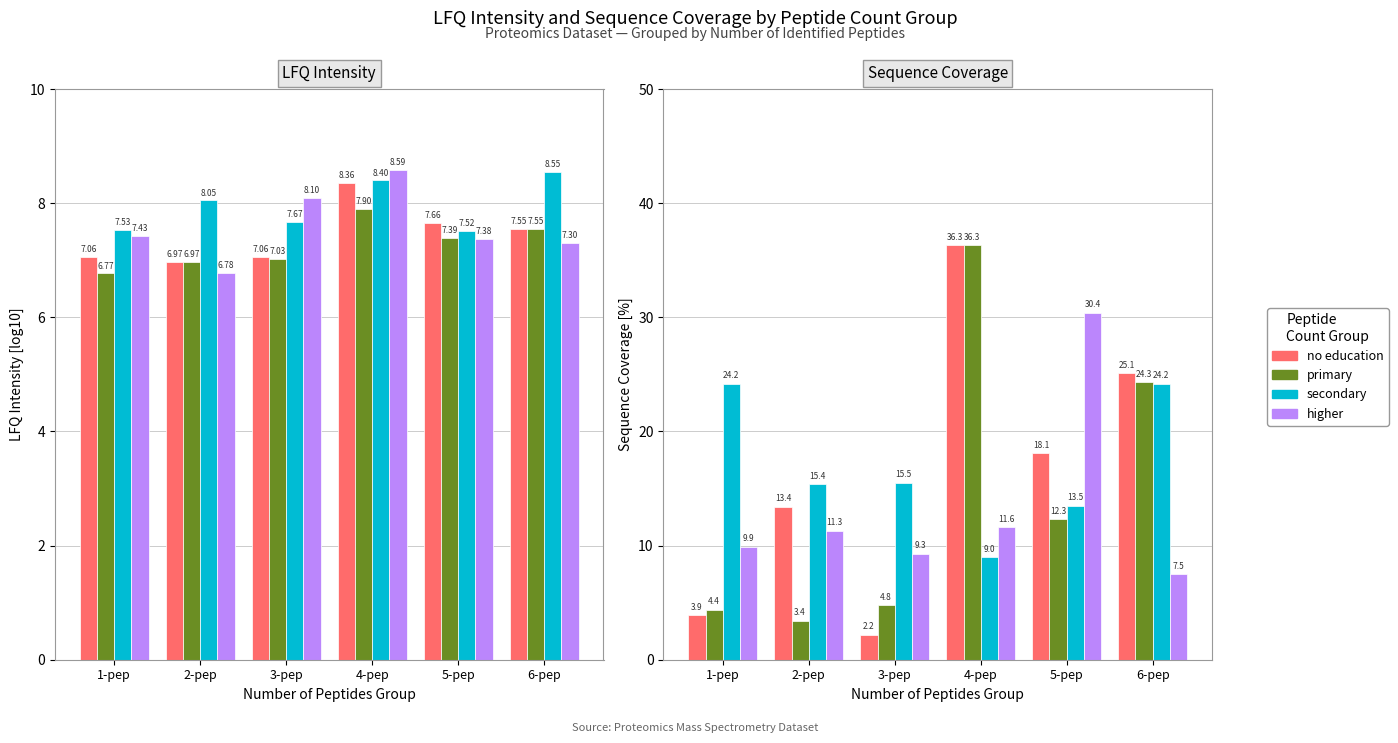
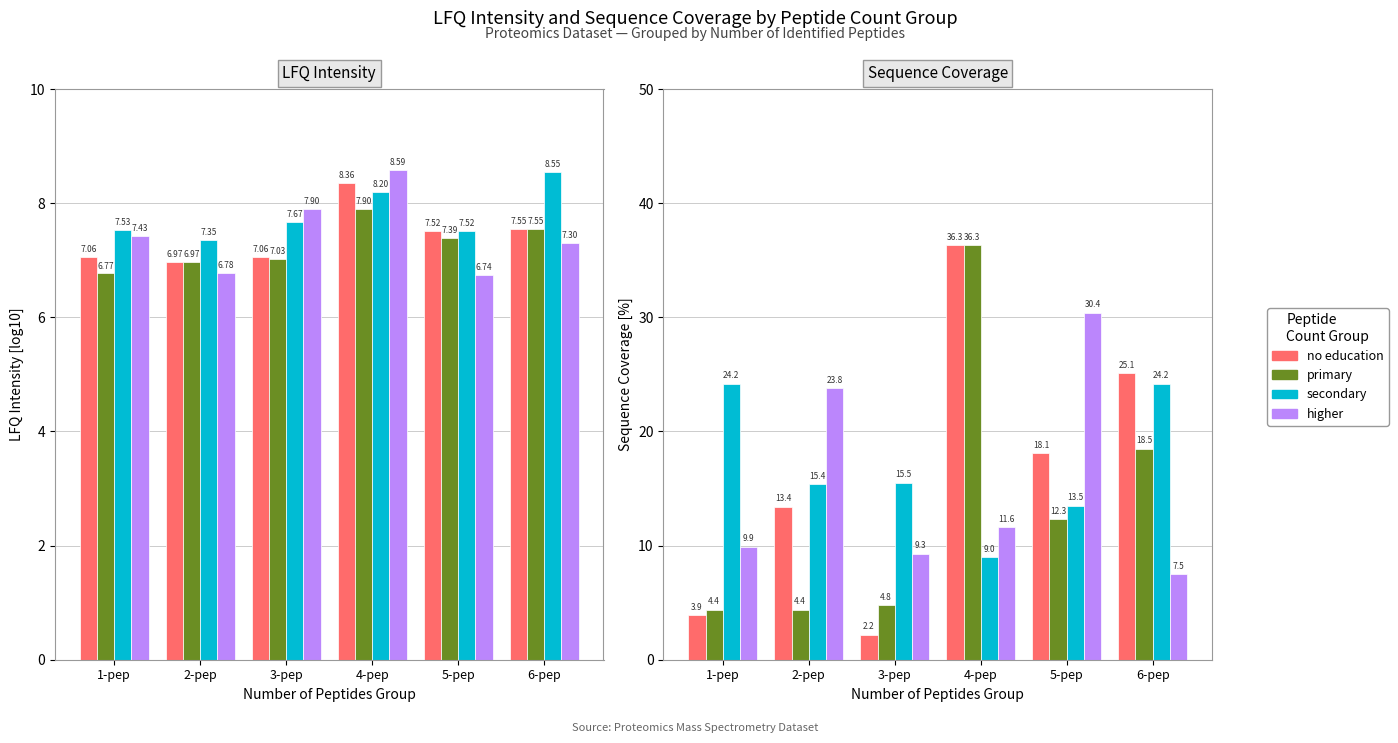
  {
    "LFQ Intensity": {
      "no education": {
        "1-pep": 7.06,
        "2-pep": 6.97,
        "3-pep": 7.06,
        "4-pep": 8.36,
-       "5-pep": 7.66,
+       "5-pep": 7.52,
        "6-pep": 7.55
      },
      "primary": {
        "1-pep": 6.77,
        "2-pep": 6.97,
        "3-pep": 7.03,
        "4-pep": 7.90,
        "5-pep": 7.39,
        "6-pep": 7.55
      },
      "secondary": {
        "1-pep": 7.53,
-       "2-pep": 8.05,
+       "2-pep": 7.35,
        "3-pep": 7.67,
-       "4-pep": 8.40,
+       "4-pep": 8.20,
        "5-pep": 7.52,
        "6-pep": 8.55
      },
      "higher": {
        "1-pep": 7.43,
        "2-pep": 6.78,
-       "3-pep": 8.10,
+       "3-pep": 7.90,
        "4-pep": 8.59,
-       "5-pep": 7.38,
+       "5-pep": 6.74,
        "6-pep": 7.30
      }
    },
    "Sequence Coverage": {
      "no education": {
        "1-pep": 3.9,
        "2-pep": 13.4,
        "3-pep": 2.2,
        "4-pep": 36.3,
        "5-pep": 18.1,
        "6-pep": 25.1
      },
      "primary": {
        "1-pep": 4.4,
-       "2-pep": 3.4,
+       "2-pep": 4.4,
        "3-pep": 4.8,
        "4-pep": 36.3,
        "5-pep": 12.3,
-       "6-pep": 24.3
+       "6-pep": 18.5
      },
      "secondary": {
        "1-pep": 24.2,
        "2-pep": 15.4,
        "3-pep": 15.5,
        "4-pep": 9.0,
        "5-pep": 13.5,
        "6-pep": 24.2
      },
      "higher": {
        "1-pep": 9.9,
-       "2-pep": 11.3,
+       "2-pep": 23.8,
        "3-pep": 9.3,
        "4-pep": 11.6,
        "5-pep": 30.4,
        "6-pep": 7.5
      }
    }
  }
